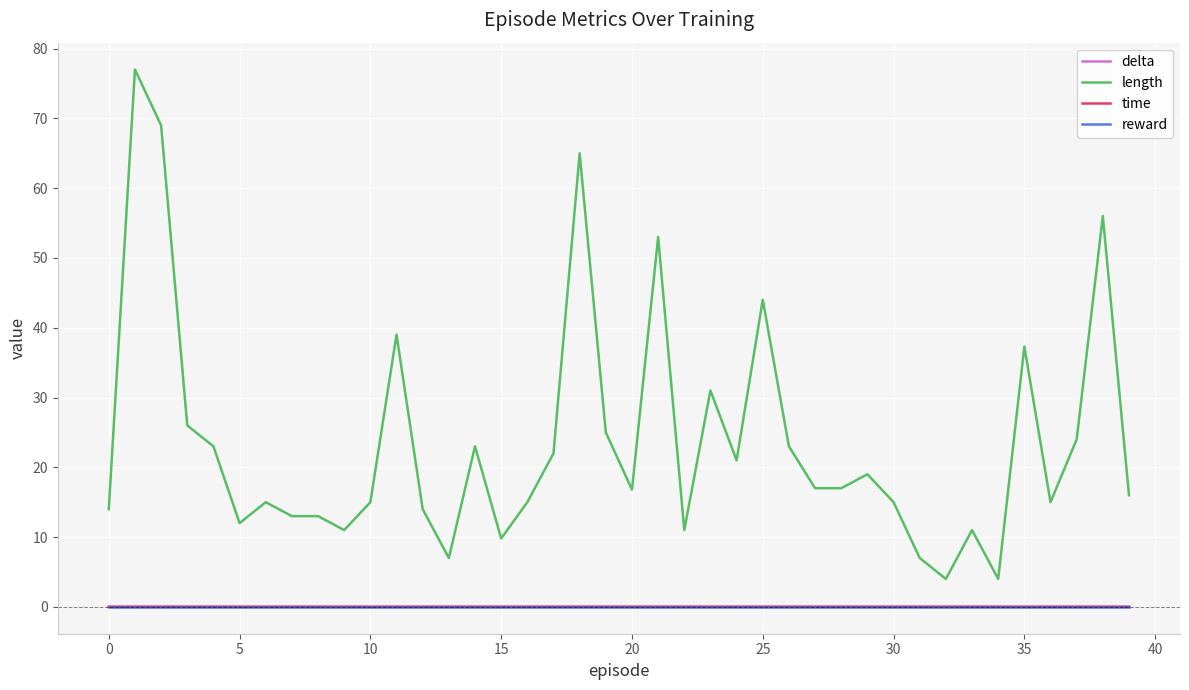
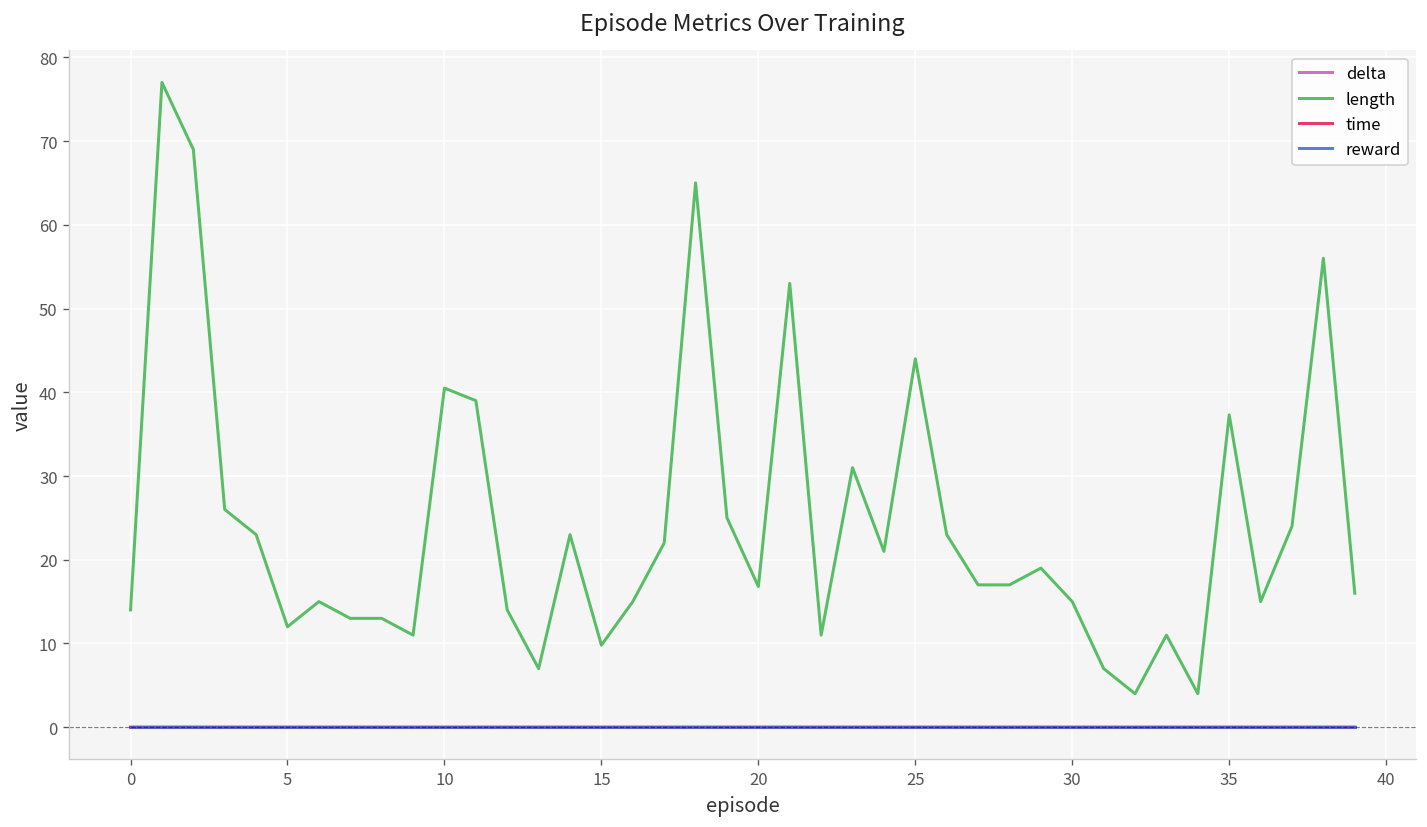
  {
    "reward": {
      "0": 0,
      "5": 0,
      "10": 0,
      "15": 0,
      "20": 0,
      "25": 0,
      "30": 0,
      "35": 0
    },
    "length": {
      "0": 14,
      "5": 12,
-     "10": 15,
+     "10": 41,
      "15": 10,
      "20": 17,
      "25": 44,
      "30": 15,
      "35": 37
    }
  }
